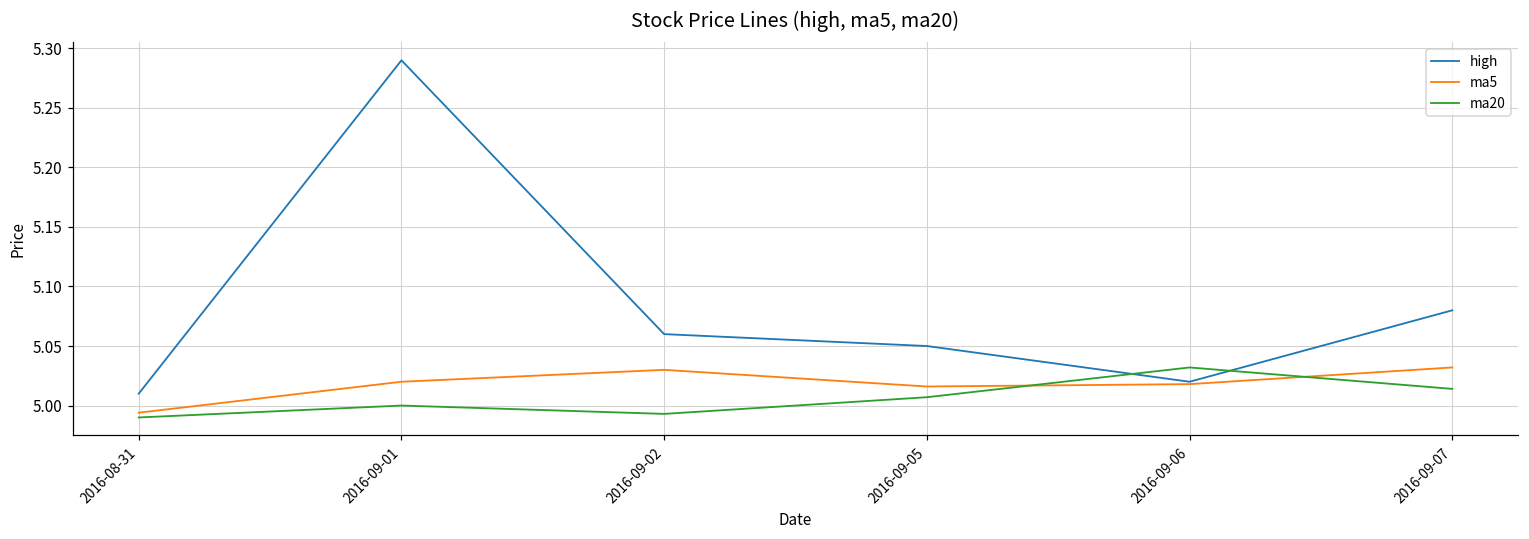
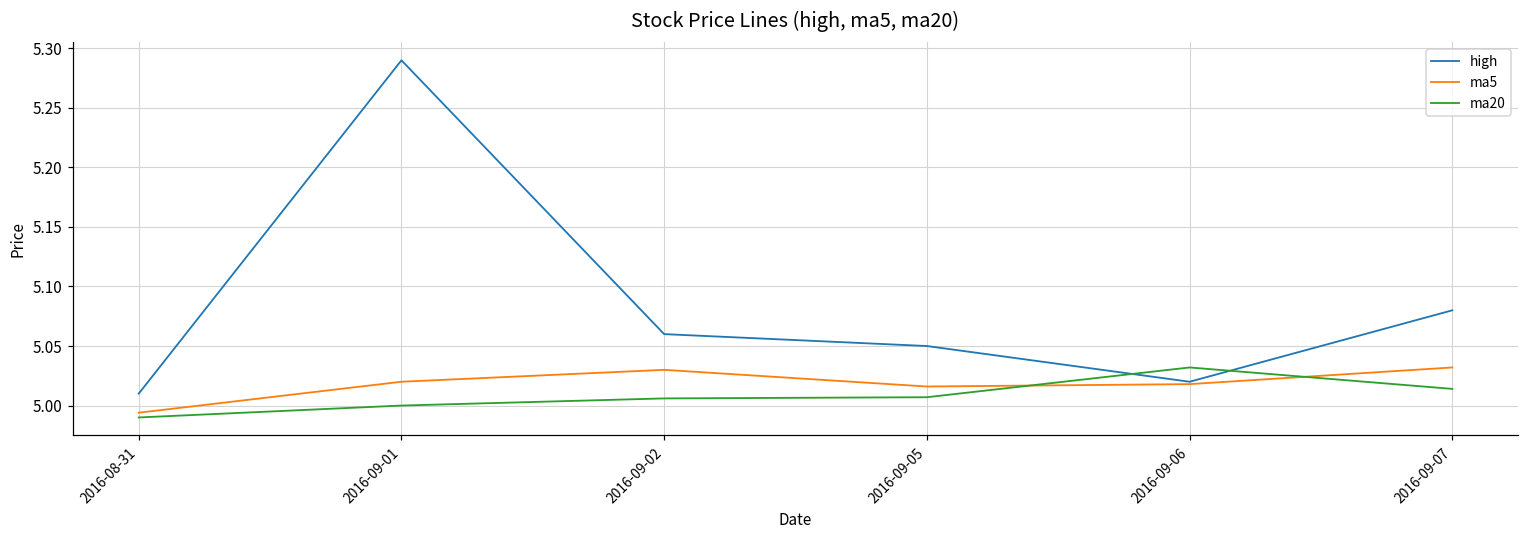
  {
    "high": {
      "2016-08-31": 5.010,
      "2016-09-01": 5.290,
      "2016-09-02": 5.060,
      "2016-09-05": 5.050,
      "2016-09-07": 5.080
    },
    "ma5": {
      "2016-08-31": 4.994,
      "2016-09-01": 5.020,
      "2016-09-02": 5.030,
      "2016-09-05": 5.016,
      "2016-09-07": 5.032
    },
    "ma20": {
      "2016-08-31": 4.990,
      "2016-09-01": 5.000,
-     "2016-09-02": 4.993,
+     "2016-09-02": 5.006,
      "2016-09-05": 5.007,
      "2016-09-06": 5.032,
      "2016-09-07": 5.014
    }
  }
